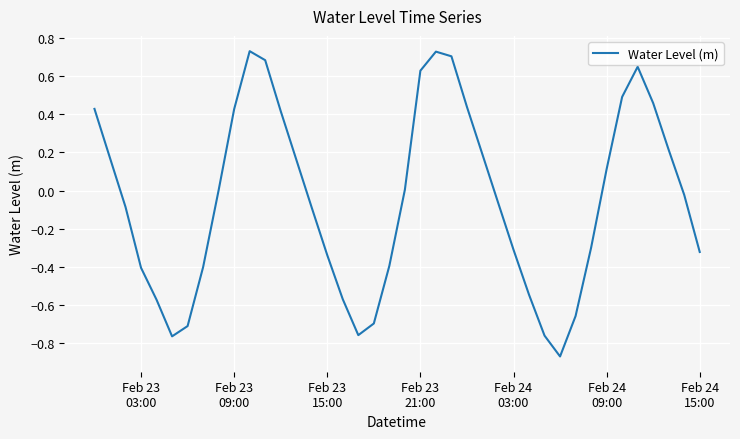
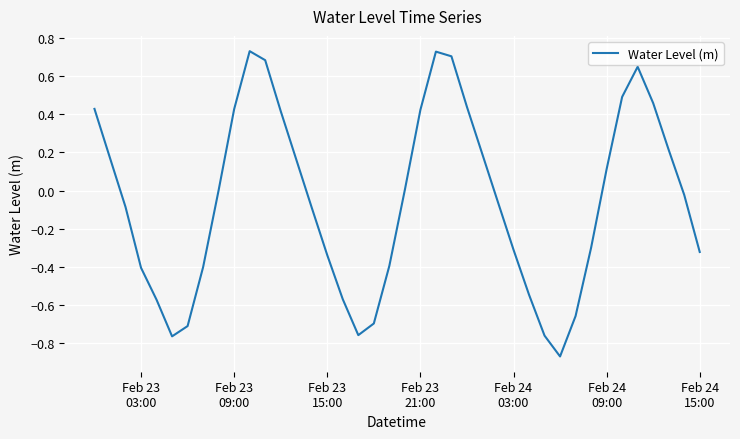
  {
    "Feb 23 03:00": -0.40,
    "Feb 23 09:00": 0.43,
    "Feb 23 15:00": -0.34,
-   "Feb 23 21:00": 0.63,
+   "Feb 23 21:00": 0.42,
    "Feb 24 03:00": -0.31,
    "Feb 24 09:00": 0.11,
    "Feb 24 15:00": -0.32
  }
